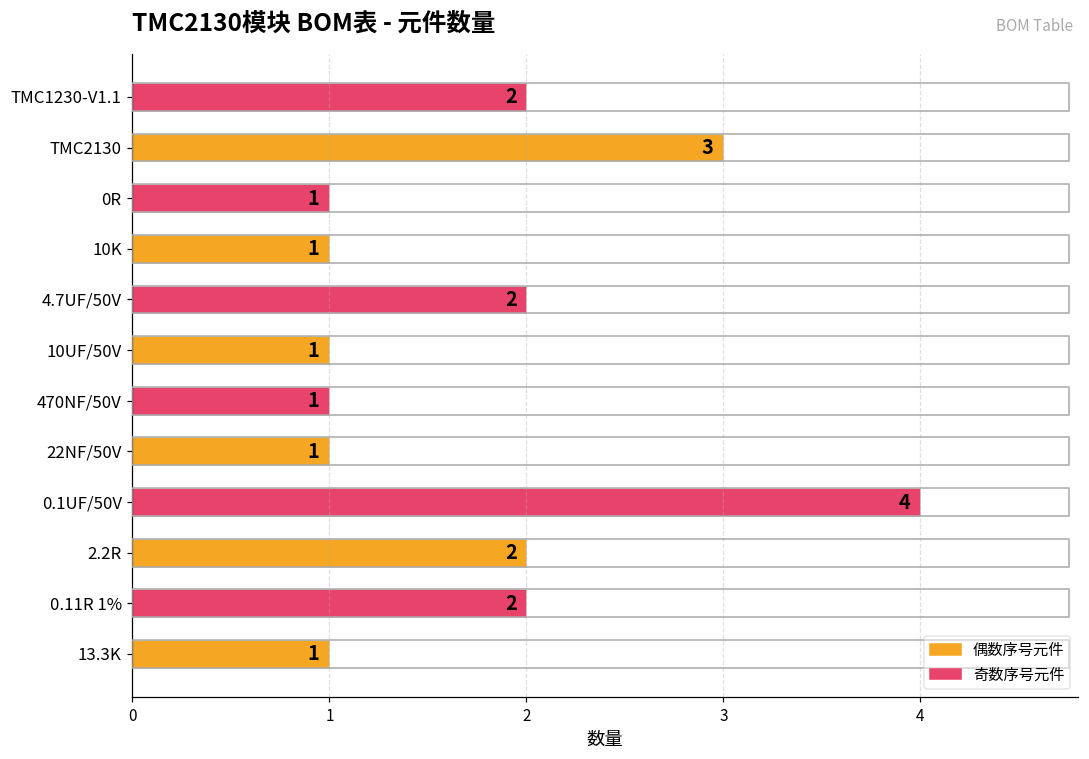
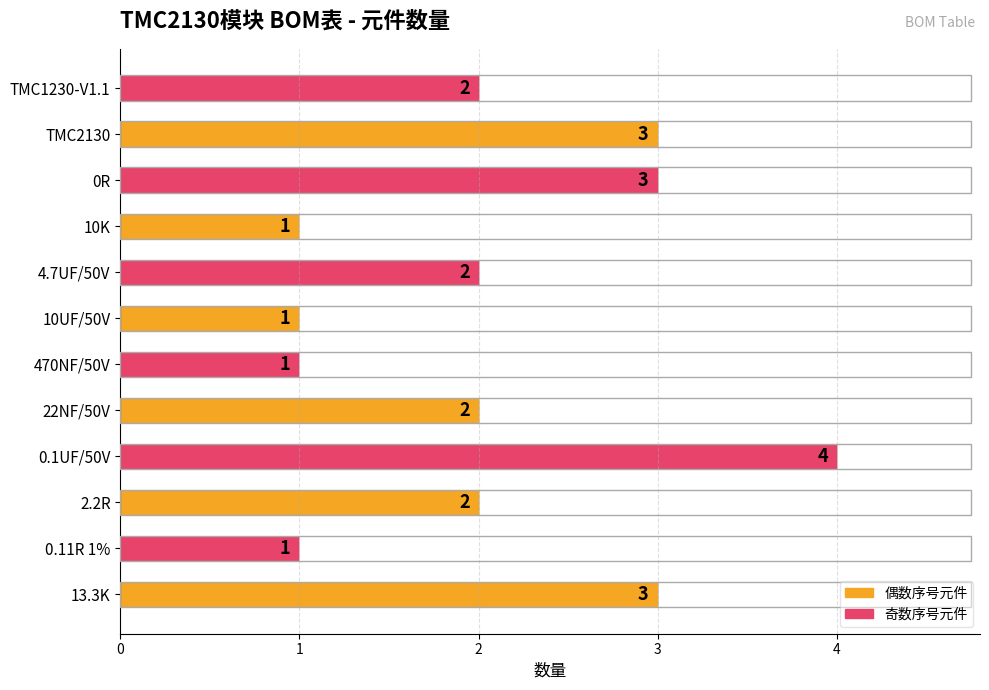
  {
    "TMC1230-V1.1": 2,
    "TMC2130": 3,
-   "0R": 1,
+   "0R": 3,
    "10K": 1,
    "4.7UF/50V": 2,
    "10UF/50V": 1,
    "470NF/50V": 1,
-   "22NF/50V": 1,
+   "22NF/50V": 2,
    "0.1UF/50V": 4,
    "2.2R": 2,
-   "0.11R 1%": 2,
-   "13.3K": 1
+   "0.11R 1%": 1,
+   "13.3K": 3
  }
